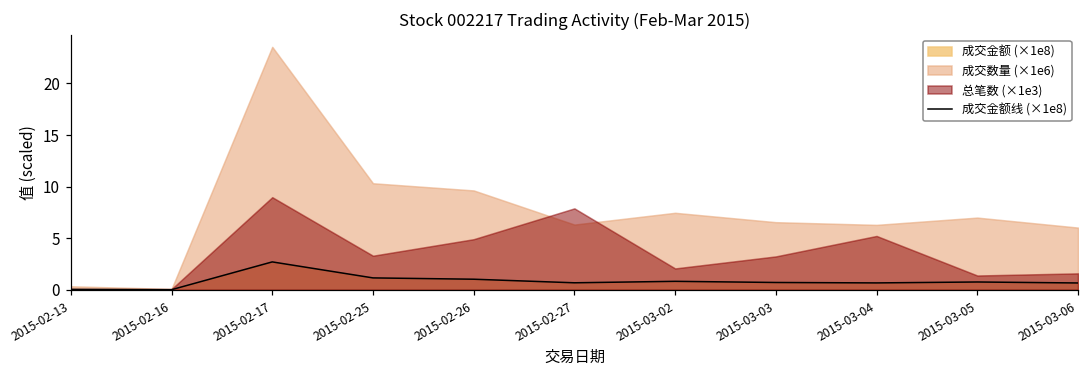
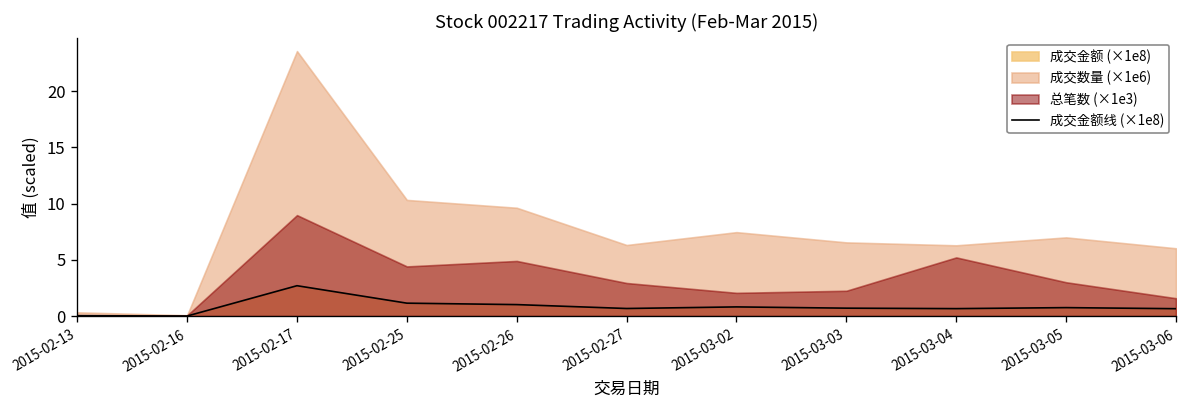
  {
    "总笔数 (×1e3)": {
      "2015-02-17": 9,
-     "2015-02-25": 3,
+     "2015-02-25": 4,
      "2015-02-26": 5,
-     "2015-02-27": 8,
+     "2015-02-27": 3,
      "2015-03-02": 2,
-     "2015-03-03": 3,
+     "2015-03-03": 2,
      "2015-03-04": 5,
-     "2015-03-05": 1,
+     "2015-03-05": 3,
      "2015-03-06": 2
    }
  }
